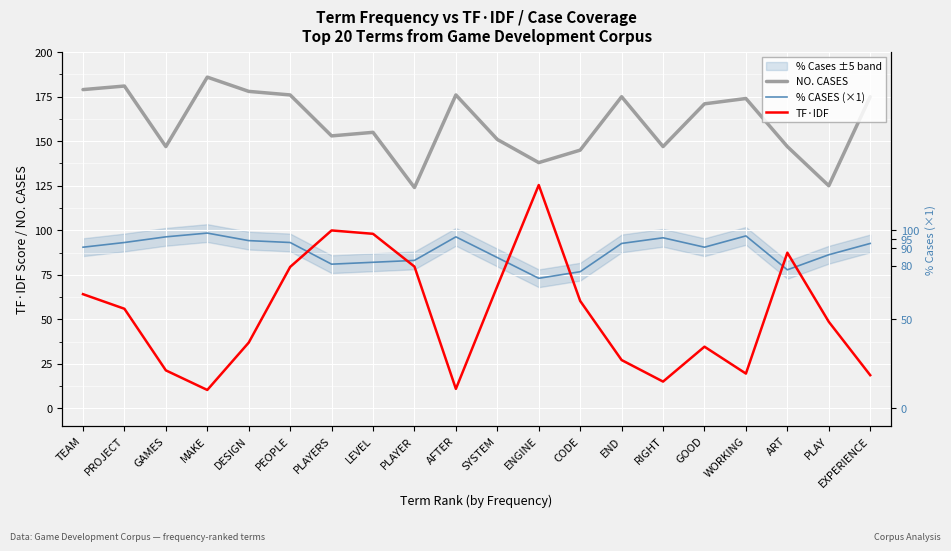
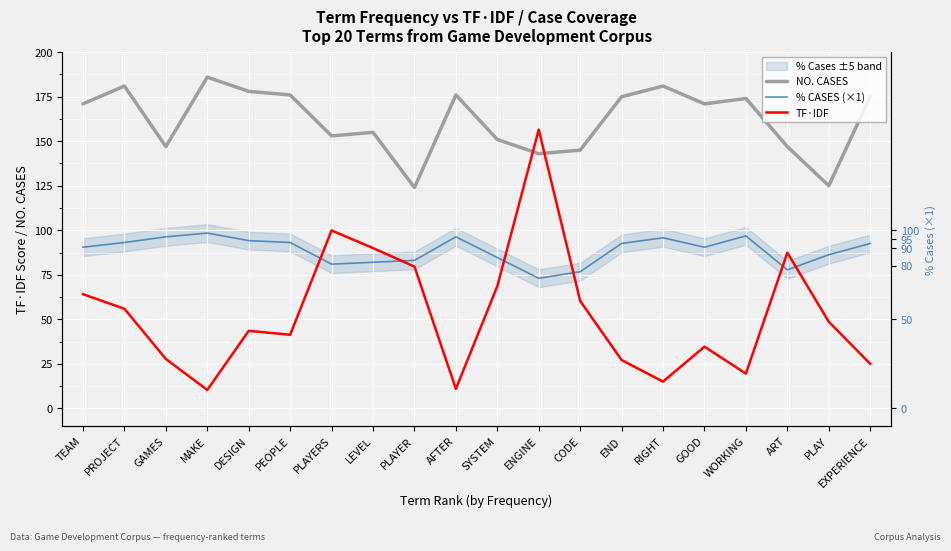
  {
    "NO. CASES": {
-     "TEAM": 179,
+     "TEAM": 171,
      "PROJECT": 181,
      "GAMES": 147,
      "MAKE": 186,
      "DESIGN": 178,
      "PEOPLE": 176,
      "PLAYERS": 153,
      "LEVEL": 155,
      "PLAYER": 124,
      "AFTER": 176,
      "SYSTEM": 151,
-     "ENGINE": 138,
+     "ENGINE": 143,
      "CODE": 145,
      "END": 175,
-     "RIGHT": 147,
+     "RIGHT": 181,
      "GOOD": 171,
      "WORKING": 174,
      "ART": 147,
      "PLAY": 125
    },
    "TF·IDF": {
      "TEAM": 64,
      "PROJECT": 56,
-     "GAMES": 21,
+     "GAMES": 28,
      "MAKE": 10,
-     "DESIGN": 37,
-     "PEOPLE": 79,
+     "DESIGN": 44,
+     "PEOPLE": 41,
      "PLAYERS": 100,
-     "LEVEL": 98,
+     "LEVEL": 90,
      "PLAYER": 80,
      "AFTER": 11,
      "SYSTEM": 69,
-     "ENGINE": 125,
+     "ENGINE": 157,
      "CODE": 60,
      "END": 27,
      "RIGHT": 15,
      "GOOD": 35,
      "WORKING": 20,
      "ART": 87,
      "PLAY": 49,
-     "EXPERIENCE": 19
+     "EXPERIENCE": 25
    }
  }
